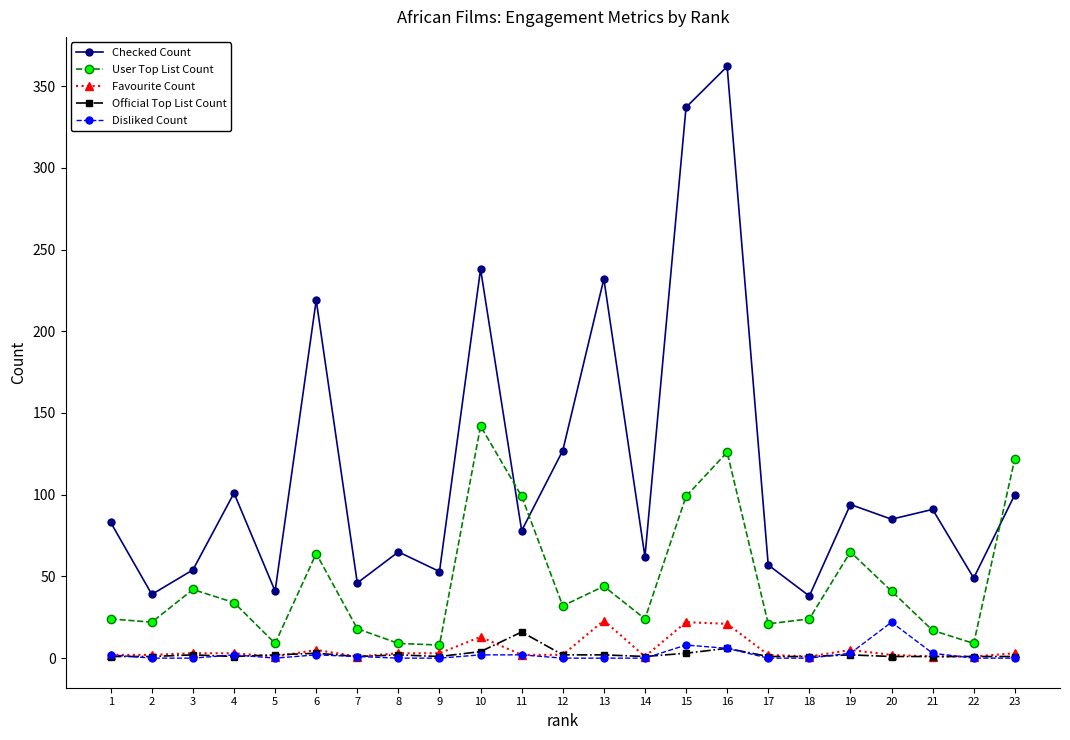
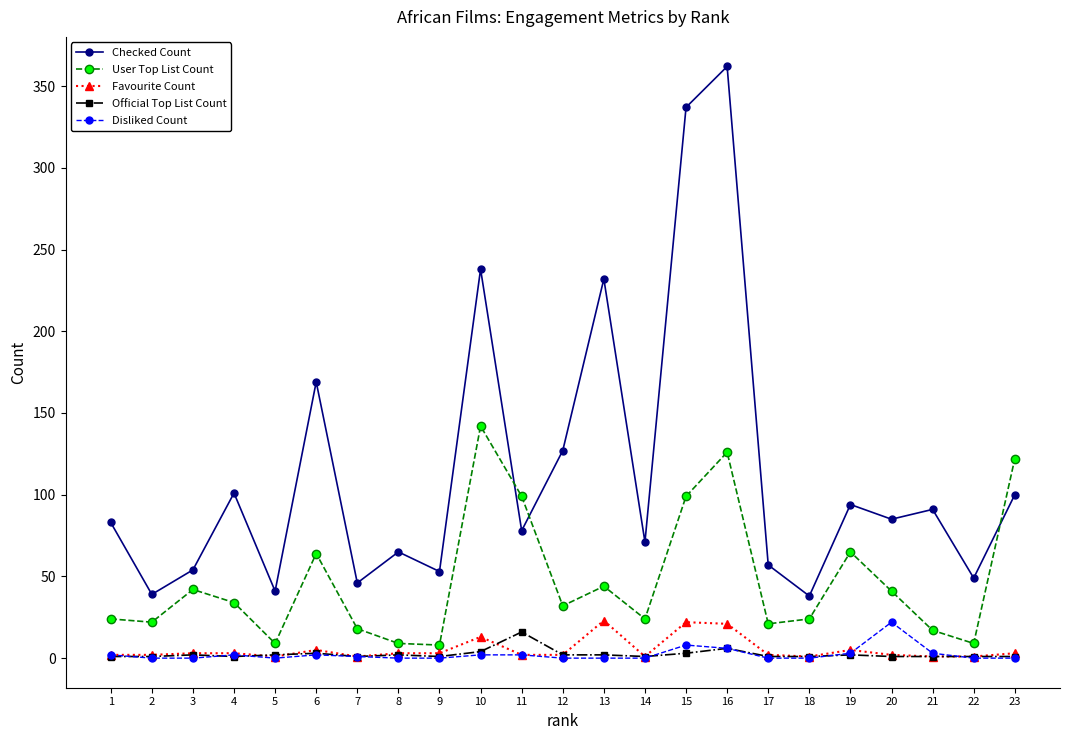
  {
    "Checked Count": {
      "1": 83,
      "2": 39,
      "3": 54,
      "4": 101,
      "5": 41,
-     "6": 219,
+     "6": 169,
      "7": 46,
      "8": 65,
      "9": 53,
      "10": 238,
      "11": 78,
      "12": 127,
      "13": 232,
-     "14": 62,
+     "14": 71,
      "15": 337,
      "16": 362,
      "17": 57,
      "18": 38,
      "19": 94,
      "20": 85,
      "21": 91,
      "22": 49,
      "23": 100
    },
    "User Top List Count": {
      "1": 24,
      "2": 22,
      "3": 42,
      "4": 34,
      "5": 9,
      "6": 64,
      "7": 18,
      "8": 9,
      "9": 8,
      "10": 142,
      "11": 99,
      "12": 32,
      "13": 44,
      "14": 24,
      "15": 99,
      "16": 126,
      "17": 21,
      "18": 24,
      "19": 65,
      "20": 41,
      "21": 17,
      "22": 9,
      "23": 122
    },
    "Favourite Count": {
      "6": 5,
      "9": 3,
      "10": 13,
      "13": 23,
      "15": 22,
      "16": 21,
      "19": 5,
      "23": 3
    },
    "Official Top List Count": {
      "10": 4,
      "11": 16,
      "13": 2,
      "15": 3
    },
    "Disliked Count": {
      "3": 0,
      "8": 0,
      "10": 2,
      "12": 0,
      "13": 0,
      "15": 8,
      "20": 22,
      "21": 3
    }
  }
